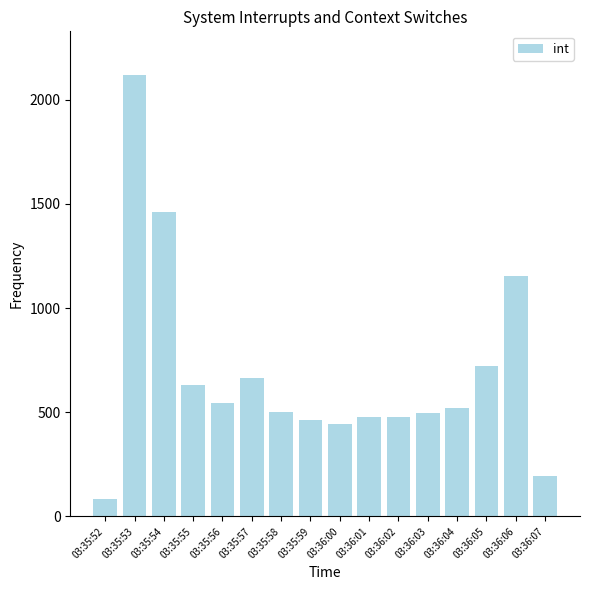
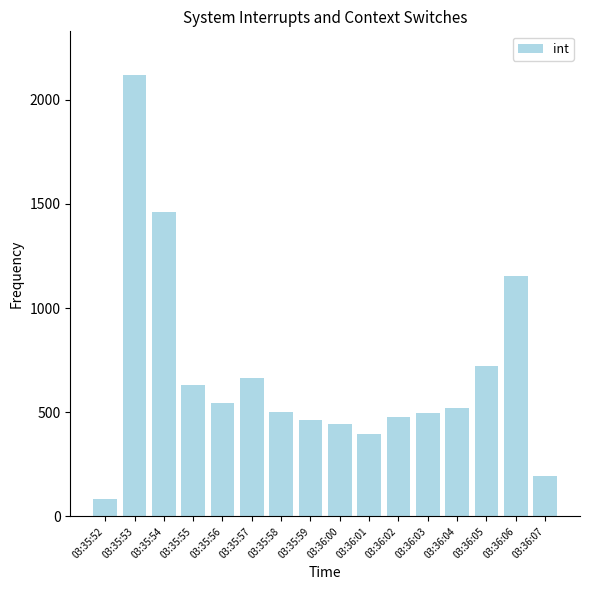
  {
    "03:35:52": 90,
    "03:35:53": 2120,
    "03:35:54": 1460,
    "03:35:55": 630,
    "03:35:56": 550,
    "03:35:57": 660,
    "03:35:58": 500,
    "03:35:59": 460,
    "03:36:00": 440,
-   "03:36:01": 480,
+   "03:36:01": 400,
    "03:36:02": 480,
    "03:36:03": 500,
    "03:36:04": 520,
    "03:36:05": 720,
    "03:36:06": 1160,
    "03:36:07": 200
  }
